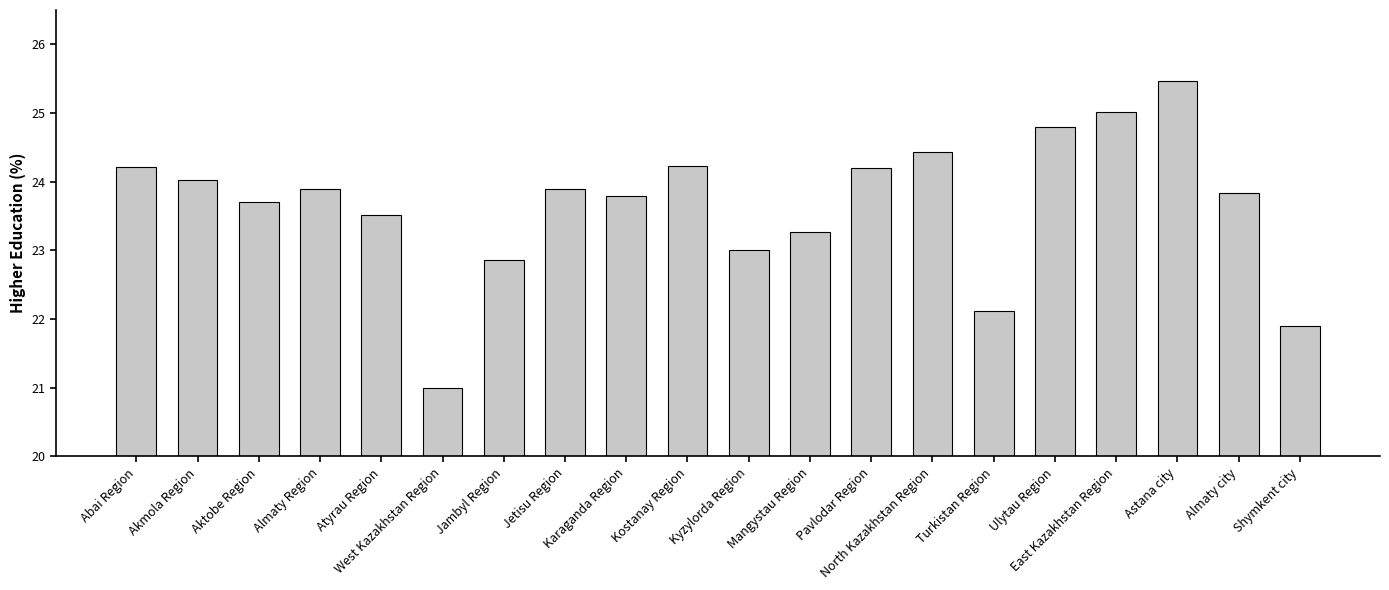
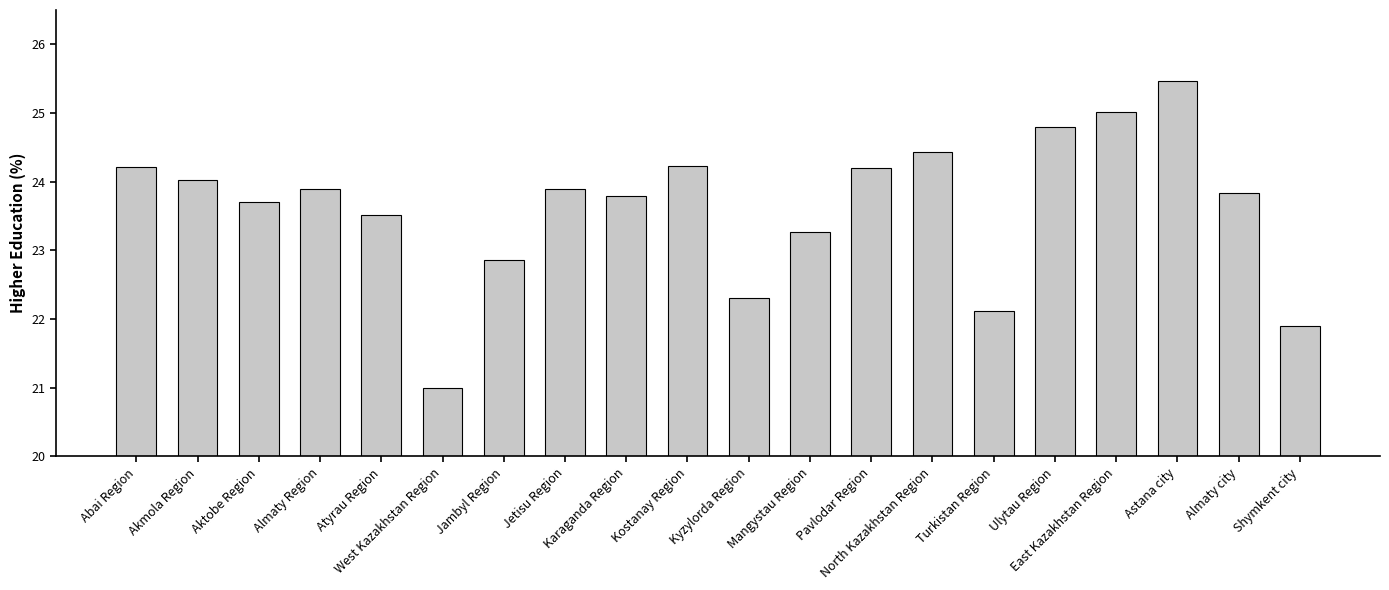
  {
    "Abai Region": 24.2,
    "Akmola Region": 24.0,
    "Aktobe Region": 23.7,
    "Almaty Region": 23.9,
    "Atyrau Region": 23.5,
    "West Kazakhstan Region": 21.0,
    "Jambyl Region": 22.9,
    "Jetisu Region": 23.9,
    "Karaganda Region": 23.8,
    "Kostanay Region": 24.2,
-   "Kyzylorda Region": 23.0,
+   "Kyzylorda Region": 22.3,
    "Mangystau Region": 23.3,
    "Pavlodar Region": 24.2,
    "North Kazakhstan Region": 24.4,
    "Turkistan Region": 22.1,
    "Ulytau Region": 24.8,
    "East Kazakhstan Region": 25.0,
    "Astana city": 25.5,
    "Almaty city": 23.8,
    "Shymkent city": 21.9
  }
